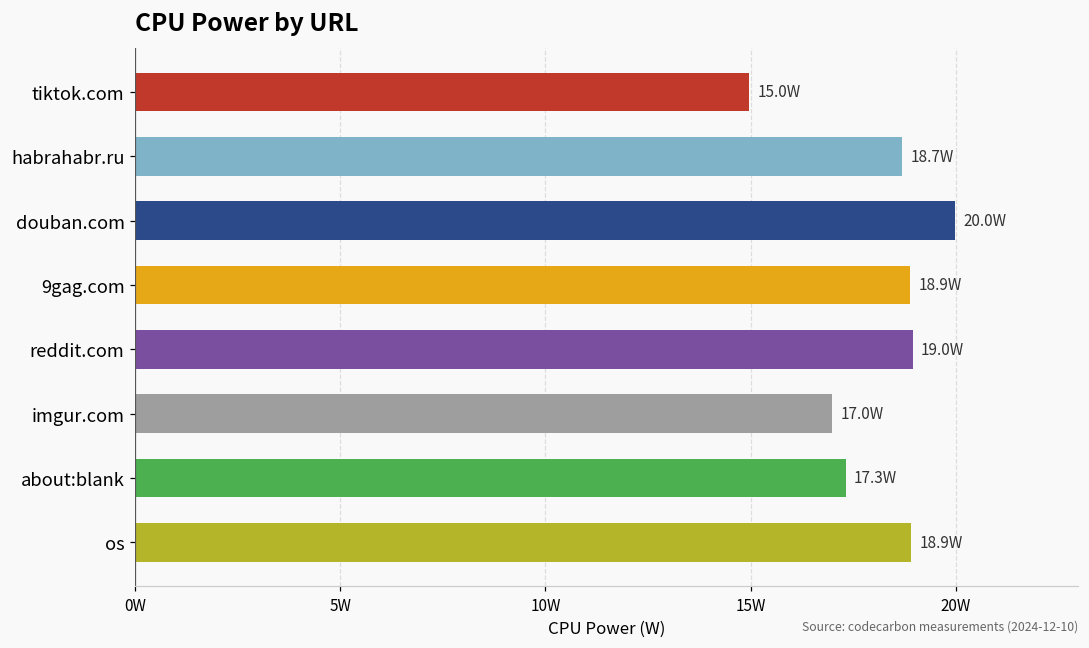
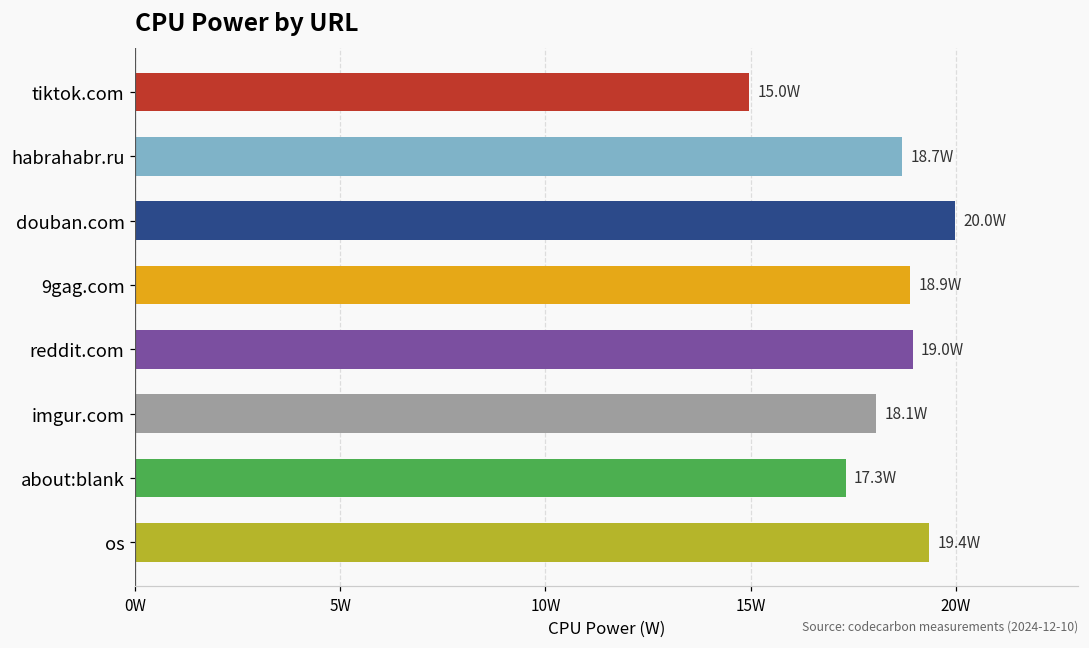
  {
    "tiktok.com": "15.0W",
    "habrahabr.ru": "18.7W",
    "douban.com": "20.0W",
    "9gag.com": "18.9W",
    "reddit.com": "19.0W",
-   "imgur.com": "17.0W",
+   "imgur.com": "18.1W",
    "about:blank": "17.3W",
-   "os": "18.9W"
+   "os": "19.4W"
  }
